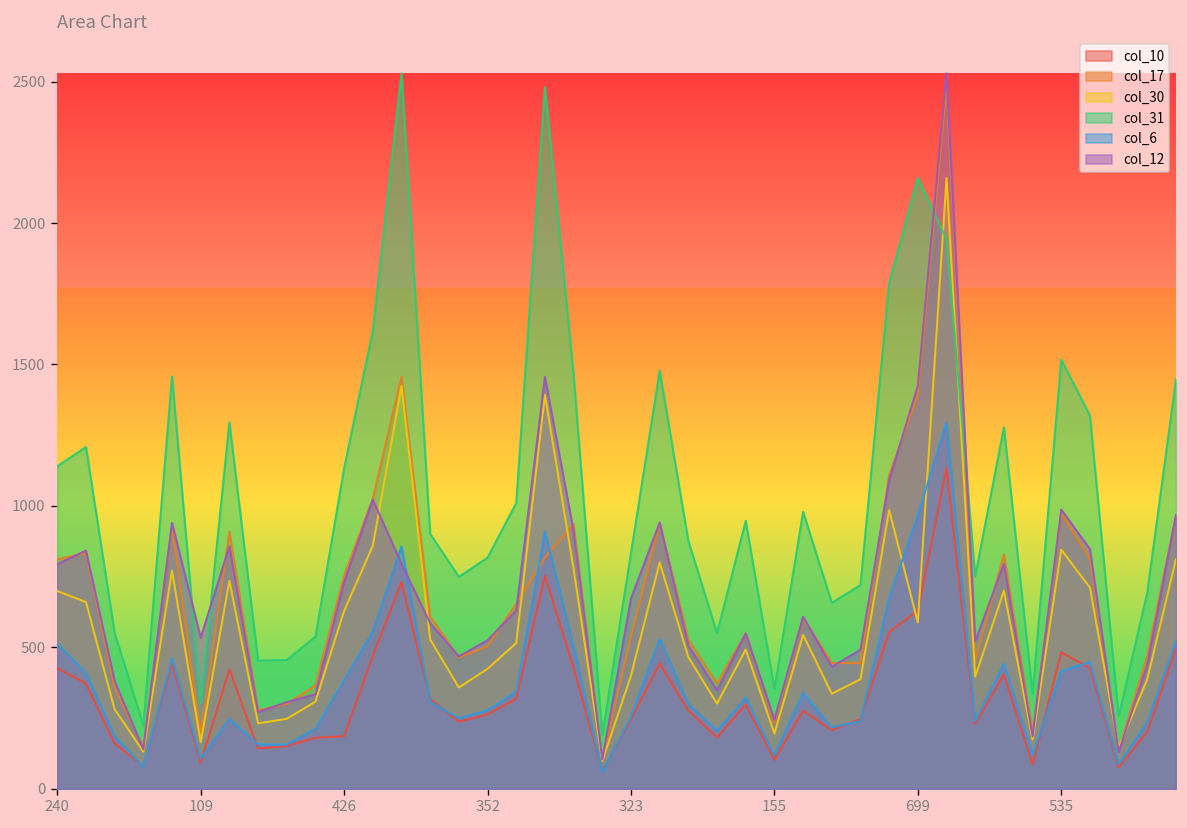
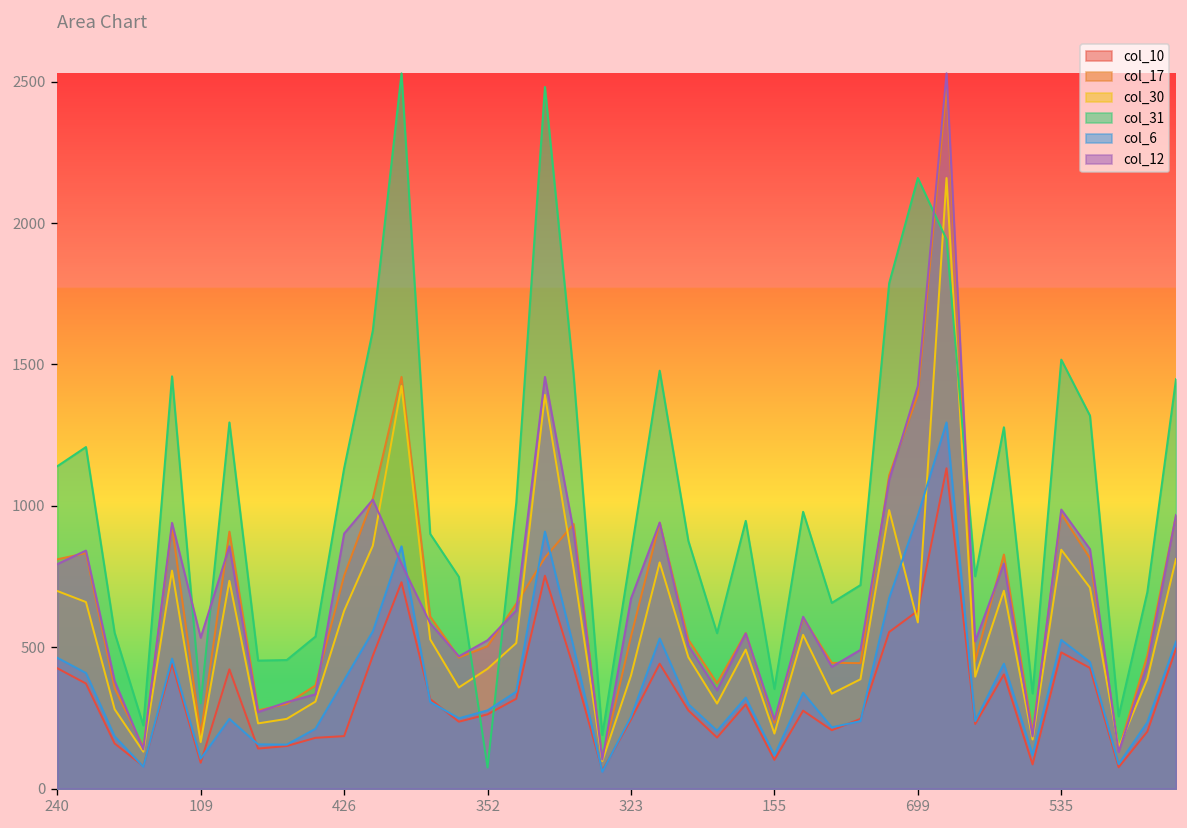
  {
    "col_31": {
      "240": 1140,
      "109": 300,
      "426": 1130,
-     "352": 820,
+     "352": 80,
      "323": 830,
      "155": 350,
      "699": 2160,
      "535": 1520
    },
    "col_6": {
-     "240": 510,
+     "240": 460,
      "109": 110,
      "426": 380,
      "352": 280,
      "155": 120,
      "699": 970,
-     "535": 420
+     "535": 530
    },
    "col_12": {
      "240": 790,
      "109": 530,
-     "426": 730,
+     "426": 900,
      "352": 530,
      "323": 670,
      "155": 240,
      "699": 1420,
      "535": 990
    }
  }
